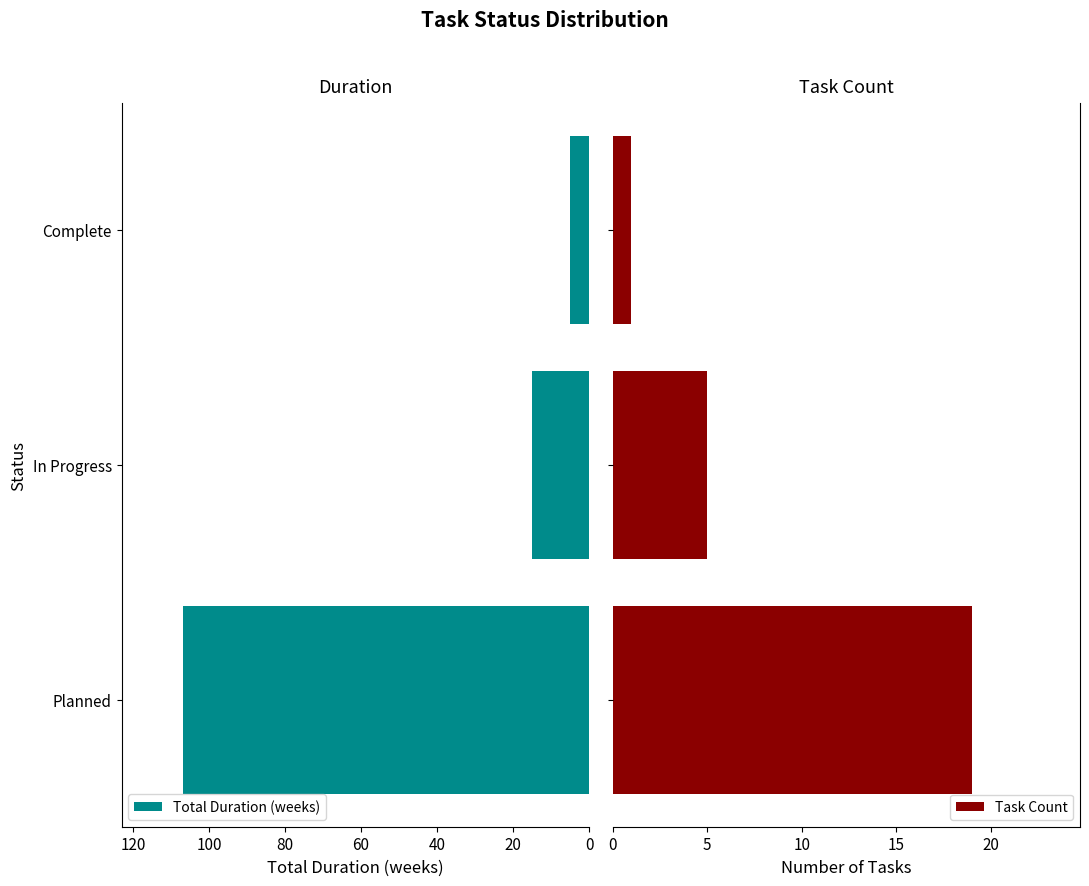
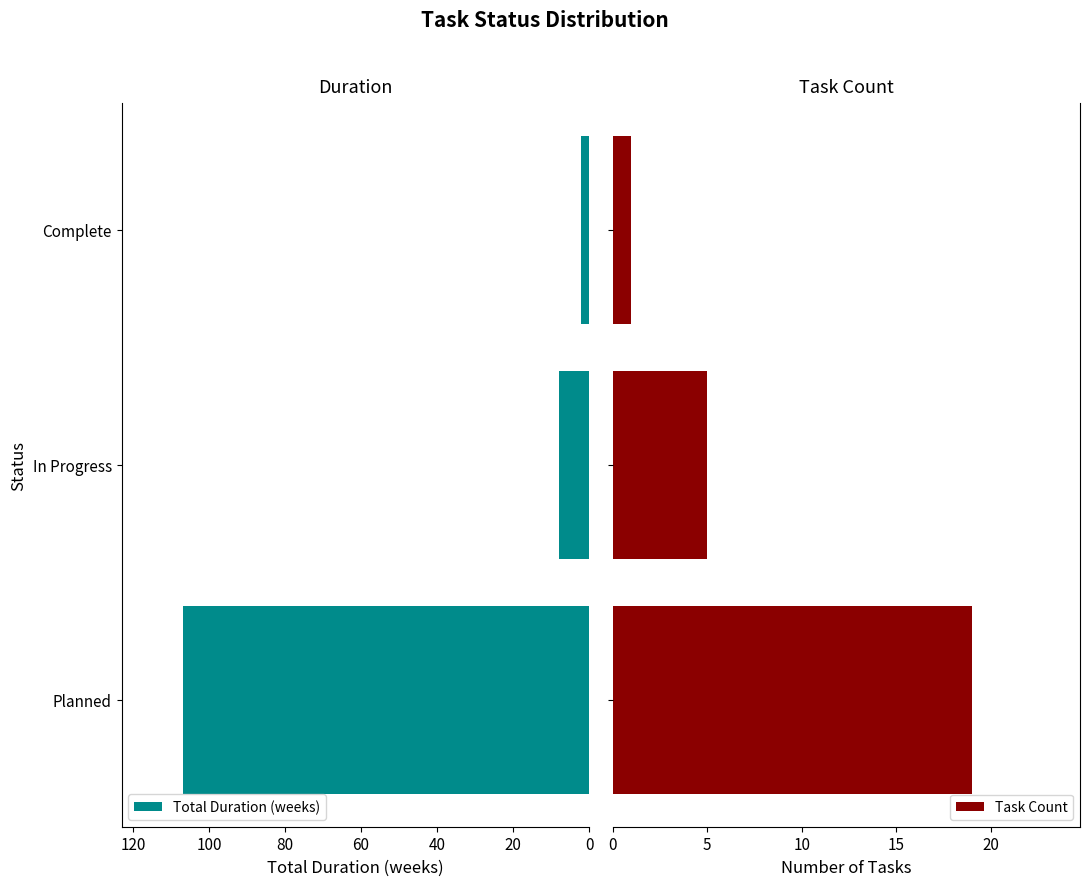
  {
    "Duration": {
-     "Complete": 5,
-     "In Progress": 15,
+     "Complete": 2,
+     "In Progress": 8,
      "Planned": 107
    }
  }
